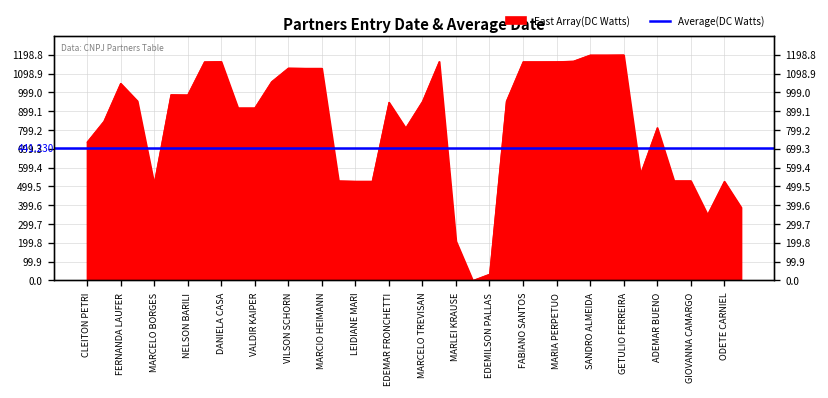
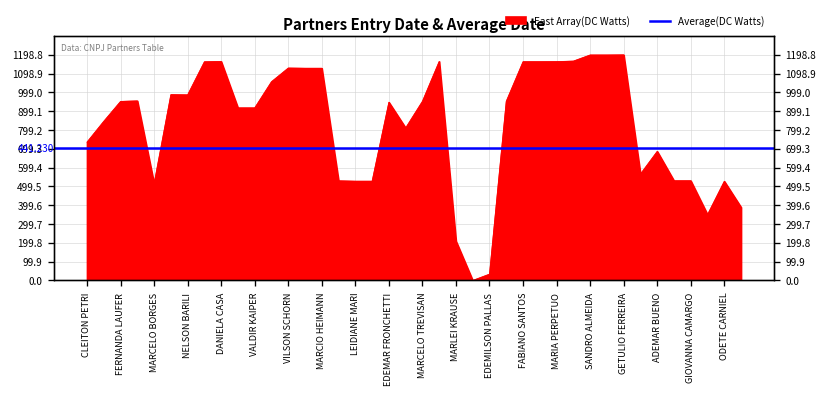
  {
    "CLEITON PETRI": 740,
-   "FERNANDA LAUFER": 1050,
+   "FERNANDA LAUFER": 950,
    "MARCELO BORGES": 510,
    "NELSON BARILI": 990,
    "DANIELA CASA": 1160,
    "VALDIR KAIPER": 920,
    "VILSON SCHORN": 1130,
    "MARCIO HEIMANN": 1130,
    "LEIDIANE MARI": 530,
    "EDEMAR FRONCHETTI": 950,
    "MARCELO TREVISAN": 950,
    "MARLEI KRAUSE": 210,
    "EDEMILSON PALLAS": 30,
    "FABIANO SANTOS": 1160,
    "MARIA PERPETUO": 1160,
    "SANDRO ALMEIDA": 1200,
    "GETULIO FERREIRA": 1200,
-   "ADEMAR BUENO": 810,
+   "ADEMAR BUENO": 690,
    "GIOVANNA CAMARGO": 530,
    "ODETE CARNIEL": 530
  }
